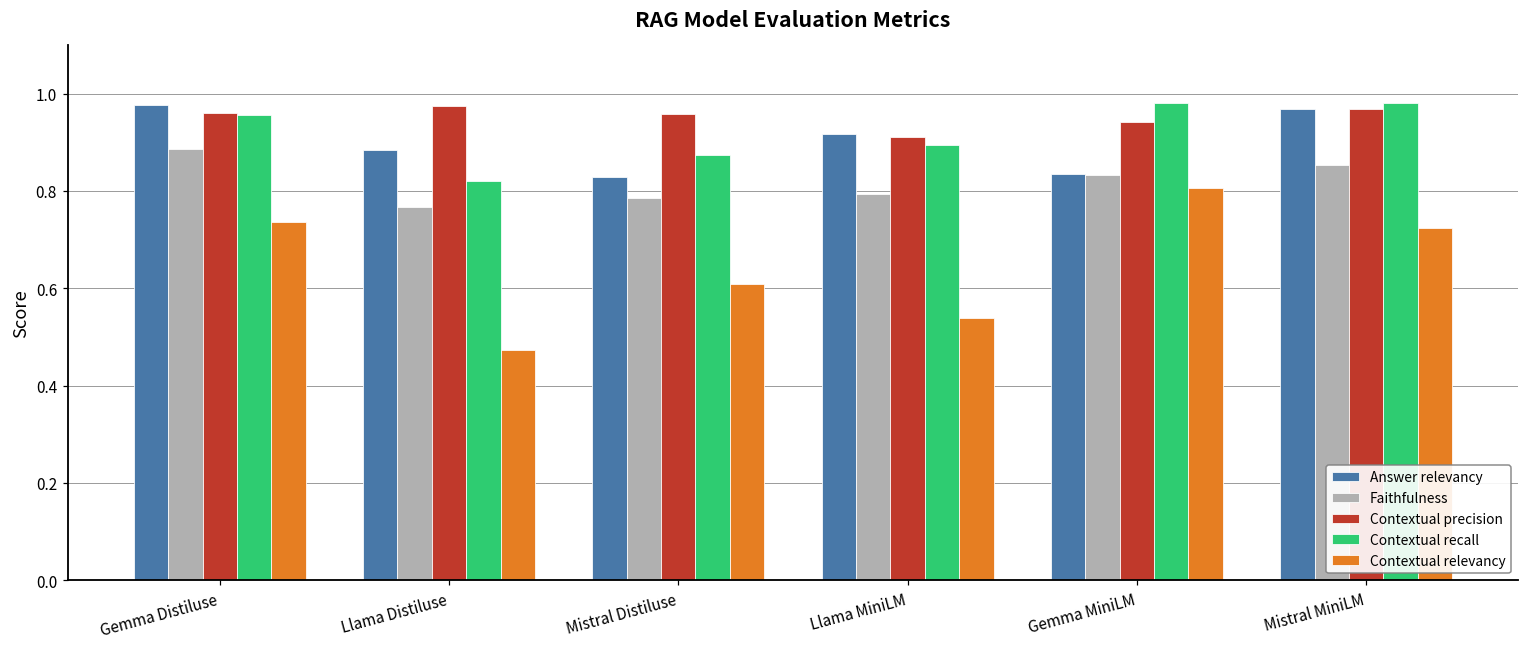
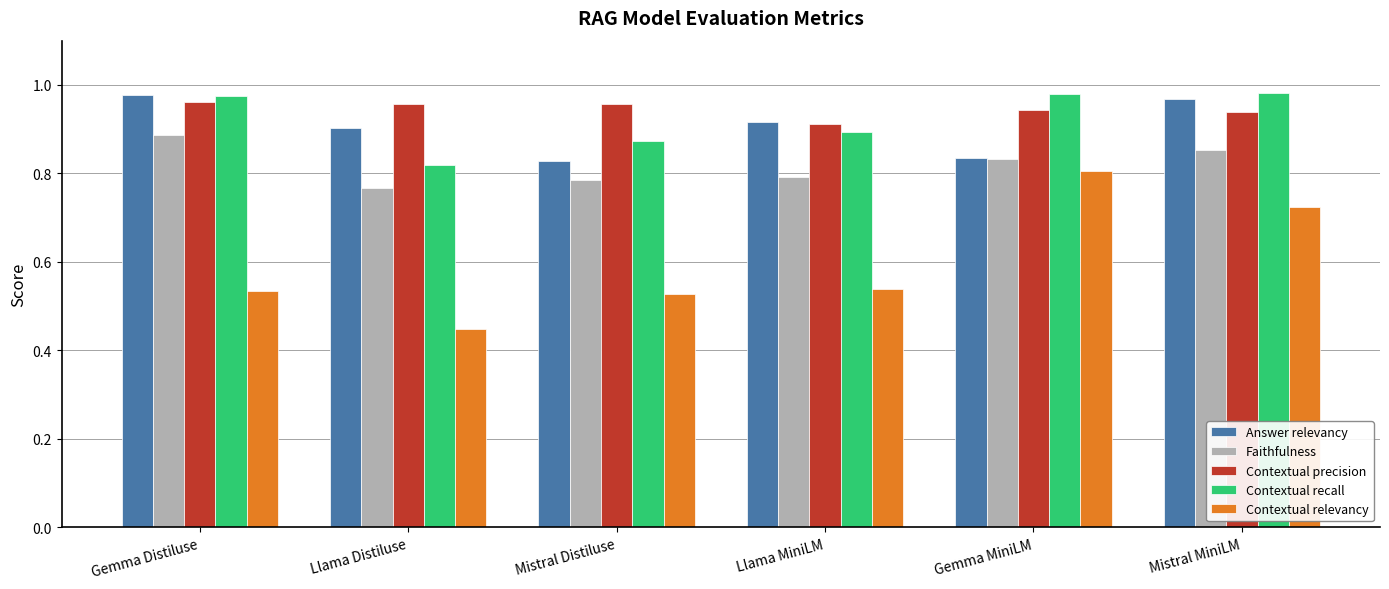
  {
    "Answer relevancy": {
      "Gemma Distiluse": 0.98,
-     "Llama Distiluse": 0.88,
+     "Llama Distiluse": 0.90,
      "Mistral Distiluse": 0.83,
      "Llama MiniLM": 0.92,
      "Gemma MiniLM": 0.83,
      "Mistral MiniLM": 0.97
    },
    "Faithfulness": {
      "Gemma Distiluse": 0.89,
      "Llama Distiluse": 0.77,
      "Mistral Distiluse": 0.79,
      "Llama MiniLM": 0.79,
      "Gemma MiniLM": 0.83,
      "Mistral MiniLM": 0.85
    },
    "Contextual precision": {
      "Gemma Distiluse": 0.96,
-     "Llama Distiluse": 0.97,
+     "Llama Distiluse": 0.96,
      "Mistral Distiluse": 0.96,
      "Llama MiniLM": 0.91,
      "Gemma MiniLM": 0.94,
-     "Mistral MiniLM": 0.97
+     "Mistral MiniLM": 0.94
    },
    "Contextual recall": {
-     "Gemma Distiluse": 0.96,
+     "Gemma Distiluse": 0.97,
      "Llama Distiluse": 0.82,
      "Mistral Distiluse": 0.87,
      "Llama MiniLM": 0.89,
      "Gemma MiniLM": 0.98,
      "Mistral MiniLM": 0.98
    },
    "Contextual relevancy": {
-     "Gemma Distiluse": 0.74,
-     "Llama Distiluse": 0.47,
-     "Mistral Distiluse": 0.61,
+     "Gemma Distiluse": 0.54,
+     "Llama Distiluse": 0.45,
+     "Mistral Distiluse": 0.53,
      "Llama MiniLM": 0.54,
      "Gemma MiniLM": 0.81,
      "Mistral MiniLM": 0.72
    }
  }
